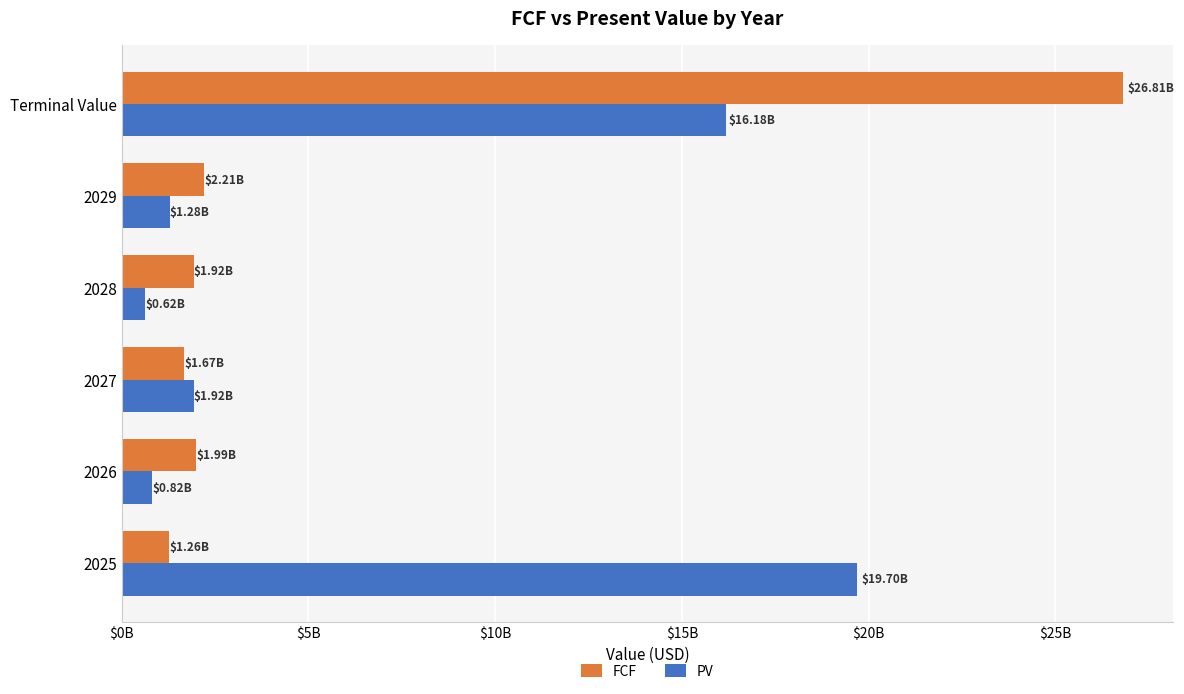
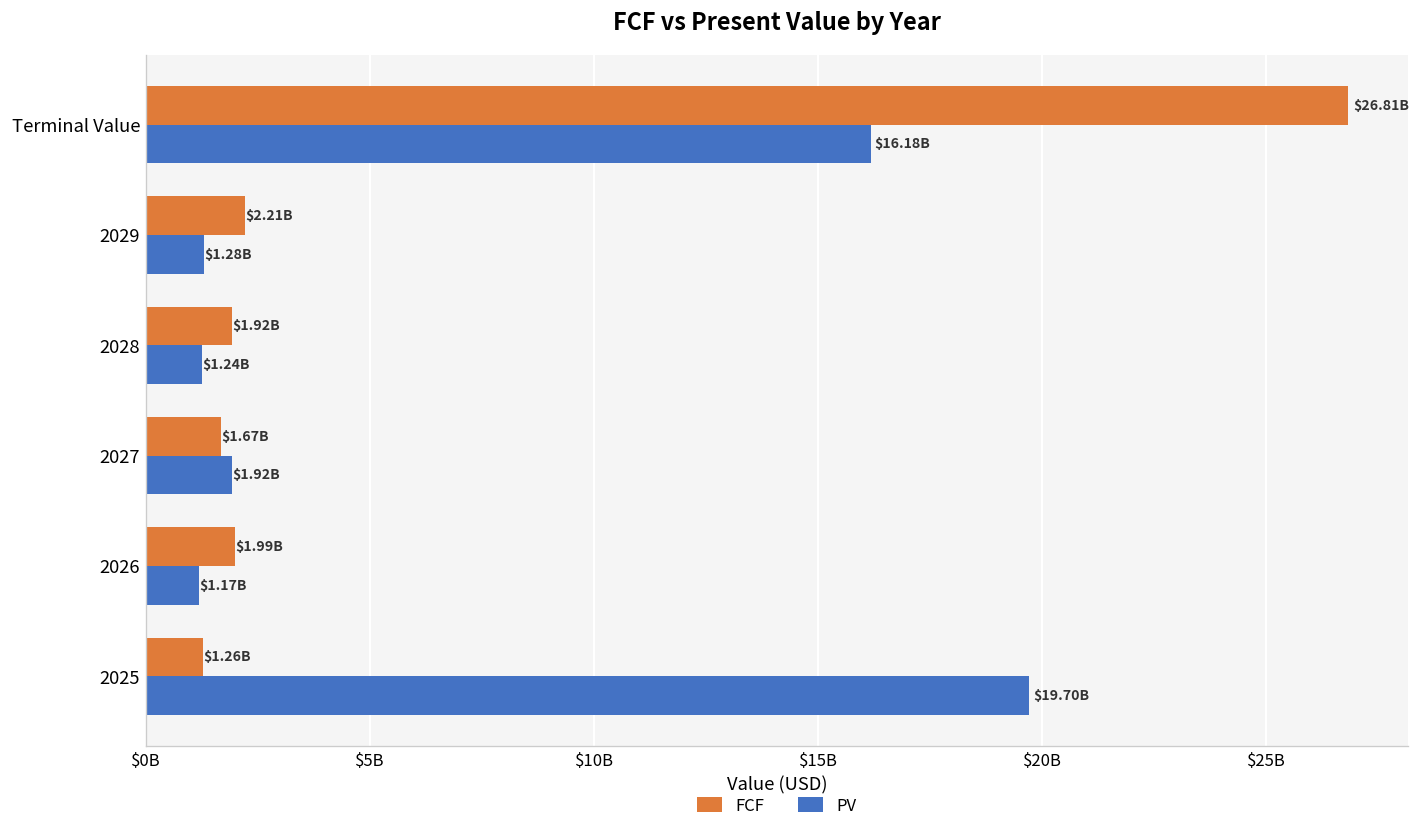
  {
    "FCF": {
      "Terminal Value": "$26.81B",
      "2029": "$2.21B",
      "2028": "$1.92B",
      "2027": "$1.67B",
      "2026": "$1.99B",
      "2025": "$1.26B"
    },
    "PV": {
      "Terminal Value": "$16.18B",
      "2029": "$1.28B",
-     "2028": "$0.62B",
+     "2028": "$1.24B",
      "2027": "$1.92B",
-     "2026": "$0.82B",
+     "2026": "$1.17B",
      "2025": "$19.70B"
    }
  }
